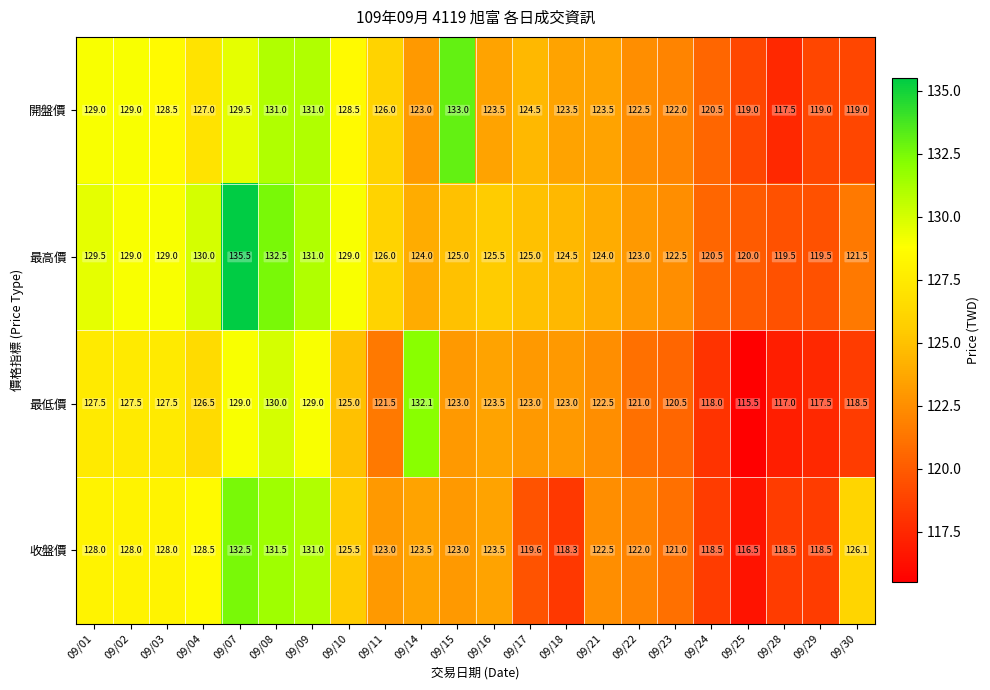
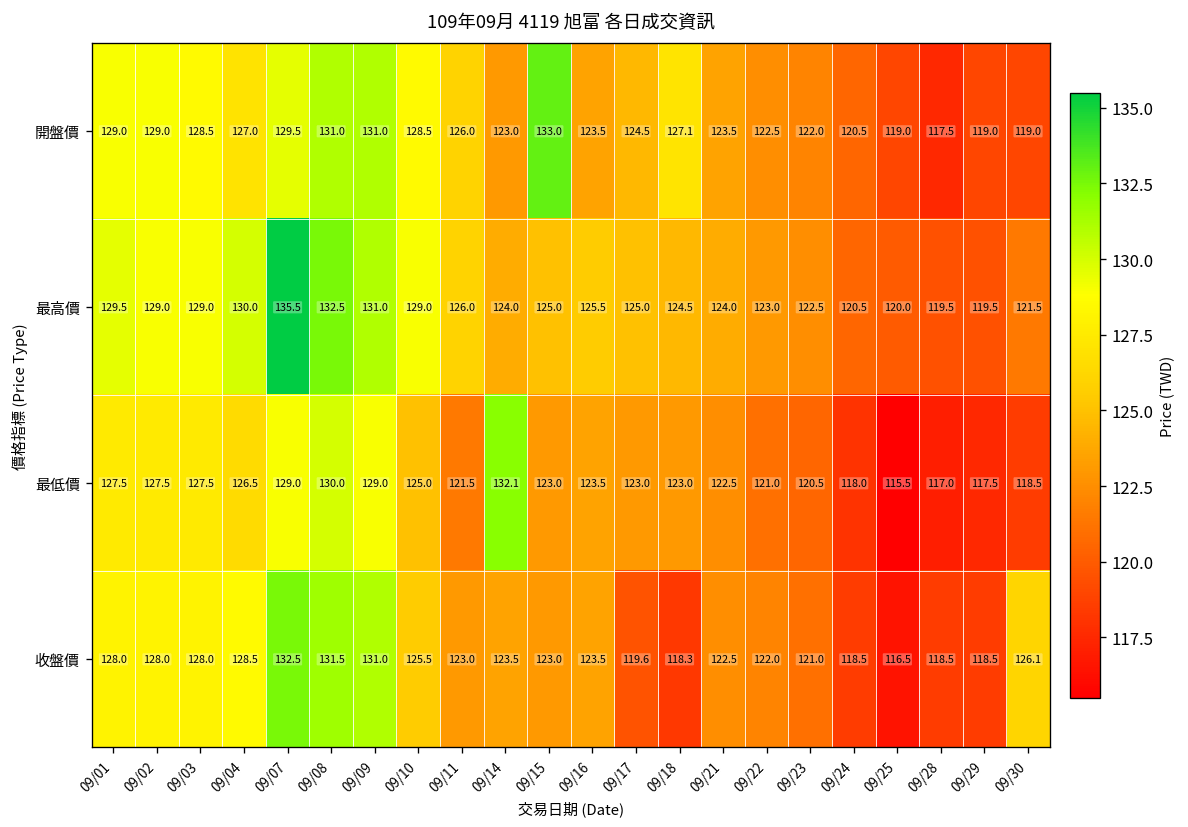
  {
    "開盤價": {
-     "09/18": 123.5
+     "09/18": 127.1
    }
  }
